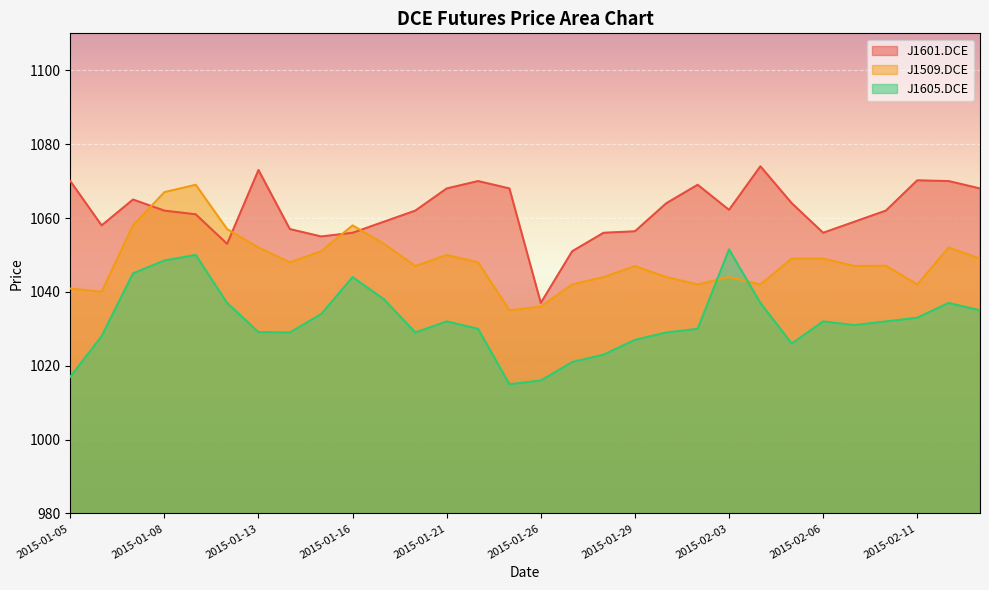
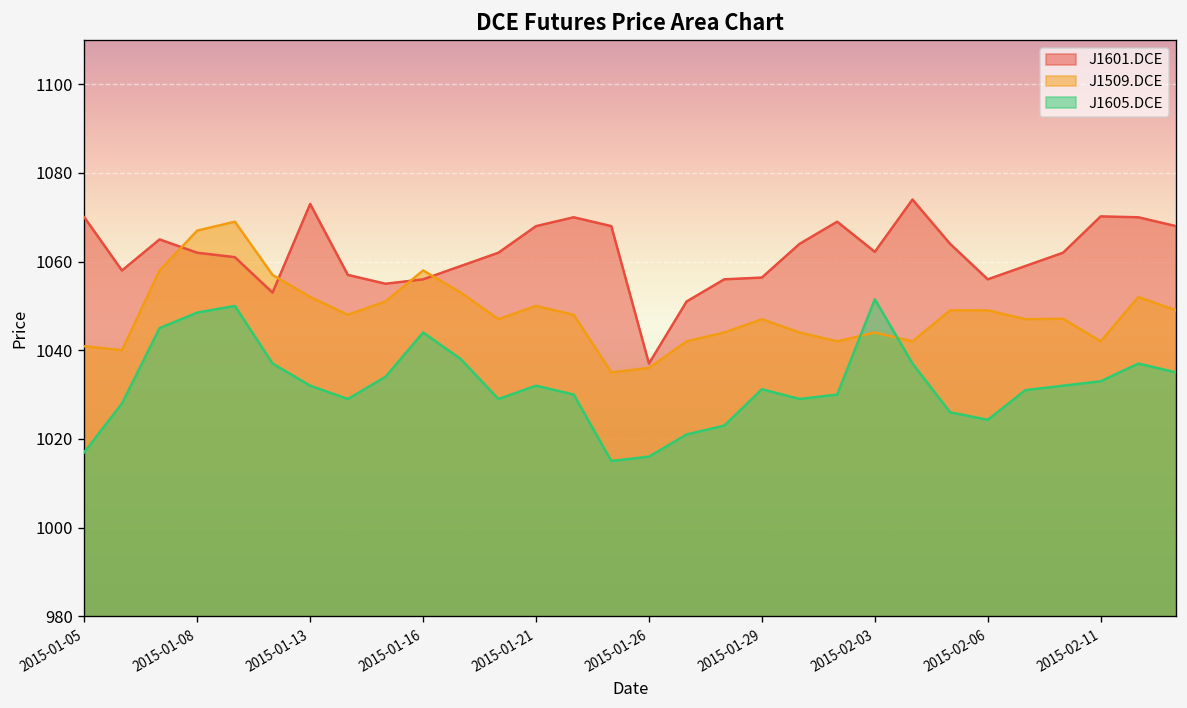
  {
    "J1601.DCE": {
      "2015-01-05": 1070,
      "2015-01-08": 1062,
      "2015-01-13": 1073,
      "2015-01-16": 1056,
      "2015-01-21": 1068,
      "2015-01-26": 1037,
      "2015-01-29": 1056,
      "2015-02-03": 1062,
      "2015-02-06": 1056,
      "2015-02-11": 1070
    },
    "J1509.DCE": {
      "2015-01-05": 1041,
      "2015-01-08": 1067,
      "2015-01-13": 1052,
      "2015-01-16": 1058,
      "2015-01-21": 1050,
      "2015-01-26": 1036,
      "2015-01-29": 1047,
      "2015-02-03": 1044,
      "2015-02-06": 1049,
      "2015-02-11": 1042
    },
    "J1605.DCE": {
      "2015-01-05": 1017,
      "2015-01-08": 1049,
-     "2015-01-13": 1029,
+     "2015-01-13": 1032,
      "2015-01-16": 1044,
      "2015-01-21": 1032,
      "2015-01-26": 1016,
-     "2015-01-29": 1027,
+     "2015-01-29": 1031,
      "2015-02-03": 1052,
-     "2015-02-06": 1032,
+     "2015-02-06": 1024,
      "2015-02-11": 1033
    }
  }
